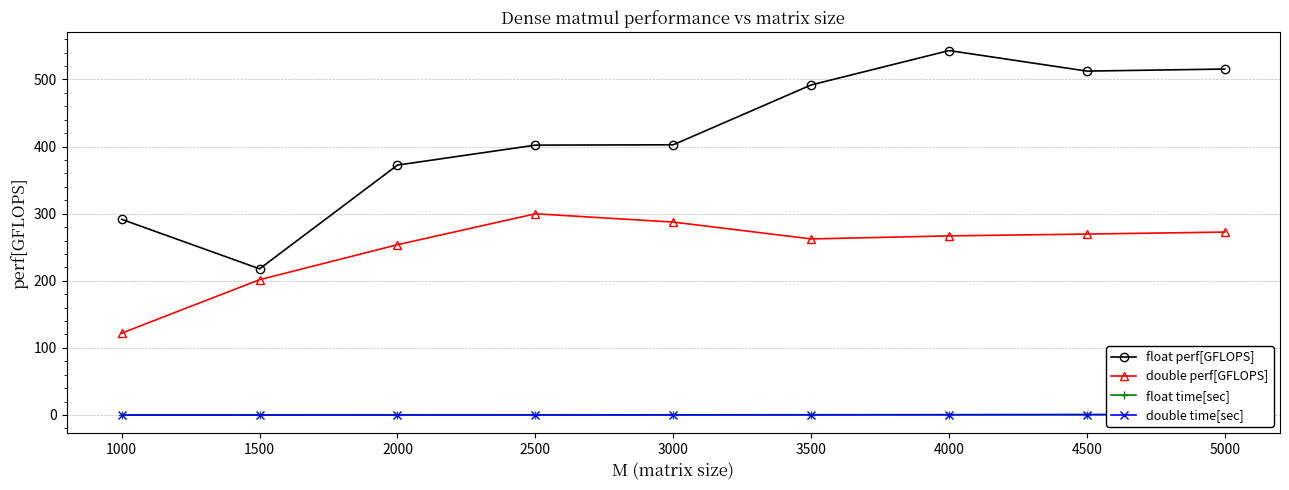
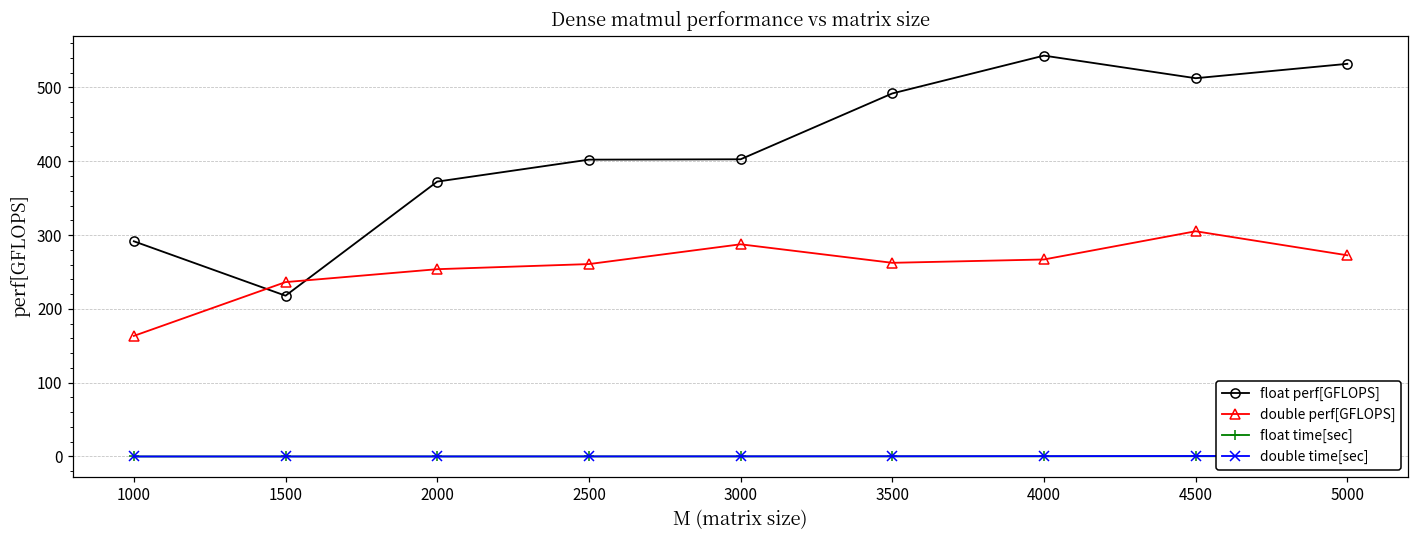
  {
    "float perf[GFLOPS]": {
      "1000": 290,
      "1500": 220,
      "2000": 370,
      "2500": 400,
      "3000": 400,
      "3500": 490,
      "4000": 540,
      "4500": 510,
-     "5000": 520
+     "5000": 530
    },
    "double perf[GFLOPS]": {
-     "1000": 120,
-     "1500": 200,
+     "1000": 160,
+     "1500": 240,
      "2000": 250,
-     "2500": 300,
+     "2500": 260,
      "3000": 290,
      "3500": 260,
      "4000": 270,
-     "4500": 270,
+     "4500": 310,
      "5000": 270
    }
  }
